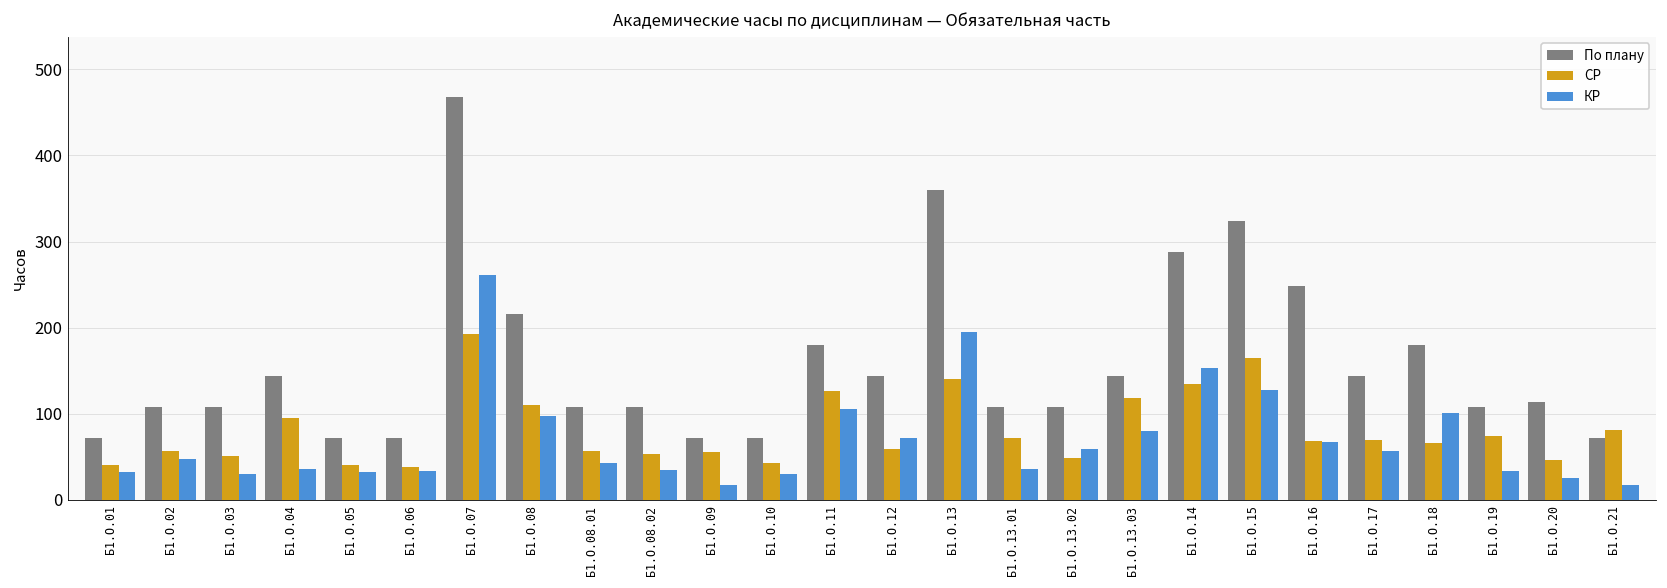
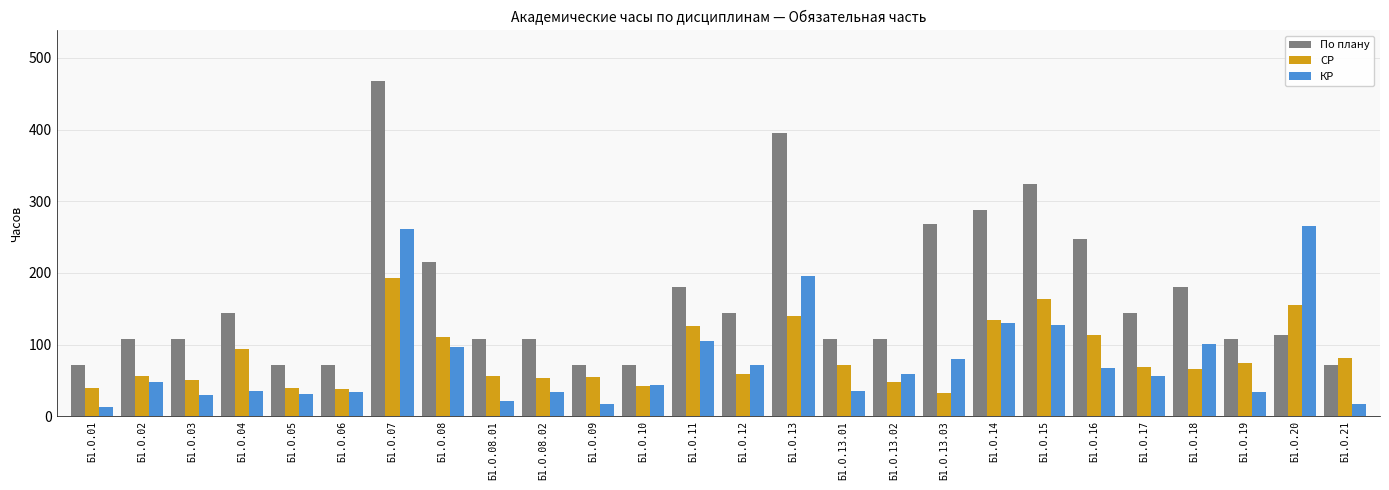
  {
    "По плану": {
      "Б1.О.01": 70,
      "Б1.О.02": 110,
      "Б1.О.03": 110,
      "Б1.О.04": 140,
      "Б1.О.05": 70,
      "Б1.О.06": 70,
      "Б1.О.07": 470,
      "Б1.О.08": 220,
      "Б1.О.08.01": 110,
      "Б1.О.08.02": 110,
      "Б1.О.09": 70,
      "Б1.О.10": 70,
      "Б1.О.11": 180,
      "Б1.О.12": 140,
-     "Б1.О.13": 360,
+     "Б1.О.13": 400,
      "Б1.О.13.01": 110,
      "Б1.О.13.02": 110,
-     "Б1.О.13.03": 140,
+     "Б1.О.13.03": 270,
      "Б1.О.14": 290,
      "Б1.О.15": 320,
      "Б1.О.16": 250,
      "Б1.О.17": 140,
      "Б1.О.18": 180,
      "Б1.О.19": 110,
      "Б1.О.20": 110,
      "Б1.О.21": 70
    },
    "СР": {
      "Б1.О.01": 40,
      "Б1.О.02": 60,
      "Б1.О.03": 50,
      "Б1.О.04": 90,
      "Б1.О.05": 40,
      "Б1.О.06": 40,
      "Б1.О.07": 190,
      "Б1.О.08": 110,
      "Б1.О.08.01": 60,
      "Б1.О.08.02": 50,
      "Б1.О.09": 50,
      "Б1.О.10": 40,
      "Б1.О.11": 130,
      "Б1.О.12": 60,
      "Б1.О.13": 140,
      "Б1.О.13.01": 70,
      "Б1.О.13.02": 50,
-     "Б1.О.13.03": 120,
+     "Б1.О.13.03": 30,
      "Б1.О.14": 130,
      "Б1.О.15": 160,
-     "Б1.О.16": 70,
+     "Б1.О.16": 110,
      "Б1.О.17": 70,
      "Б1.О.18": 70,
      "Б1.О.19": 70,
-     "Б1.О.20": 50,
+     "Б1.О.20": 150,
      "Б1.О.21": 80
    },
    "КР": {
-     "Б1.О.01": 30,
+     "Б1.О.01": 10,
      "Б1.О.02": 50,
      "Б1.О.03": 30,
      "Б1.О.04": 40,
      "Б1.О.05": 30,
      "Б1.О.06": 30,
      "Б1.О.07": 260,
      "Б1.О.08": 100,
-     "Б1.О.08.01": 40,
+     "Б1.О.08.01": 20,
      "Б1.О.08.02": 30,
      "Б1.О.09": 20,
-     "Б1.О.10": 30,
+     "Б1.О.10": 40,
      "Б1.О.11": 100,
      "Б1.О.12": 70,
      "Б1.О.13": 200,
      "Б1.О.13.01": 40,
      "Б1.О.13.02": 60,
      "Б1.О.13.03": 80,
-     "Б1.О.14": 150,
+     "Б1.О.14": 130,
      "Б1.О.15": 130,
      "Б1.О.16": 70,
      "Б1.О.17": 60,
      "Б1.О.18": 100,
      "Б1.О.19": 30,
-     "Б1.О.20": 30,
+     "Б1.О.20": 270,
      "Б1.О.21": 20
    }
  }
